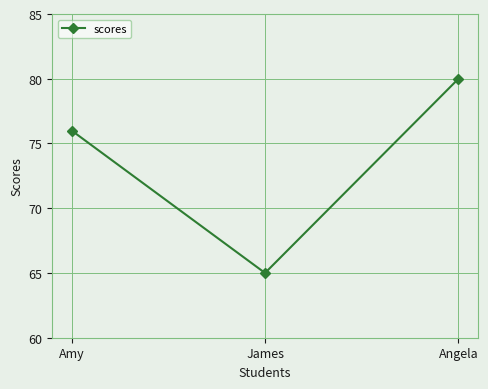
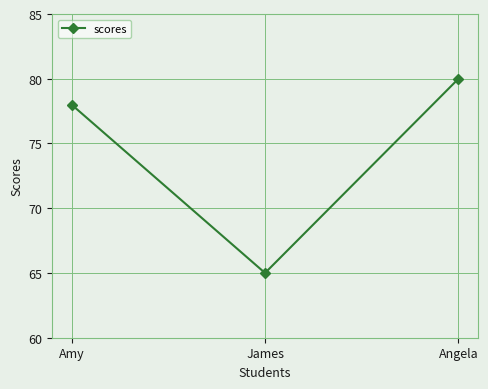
  {
-   "Amy": 76,
+   "Amy": 78,
    "James": 65,
    "Angela": 80
  }
